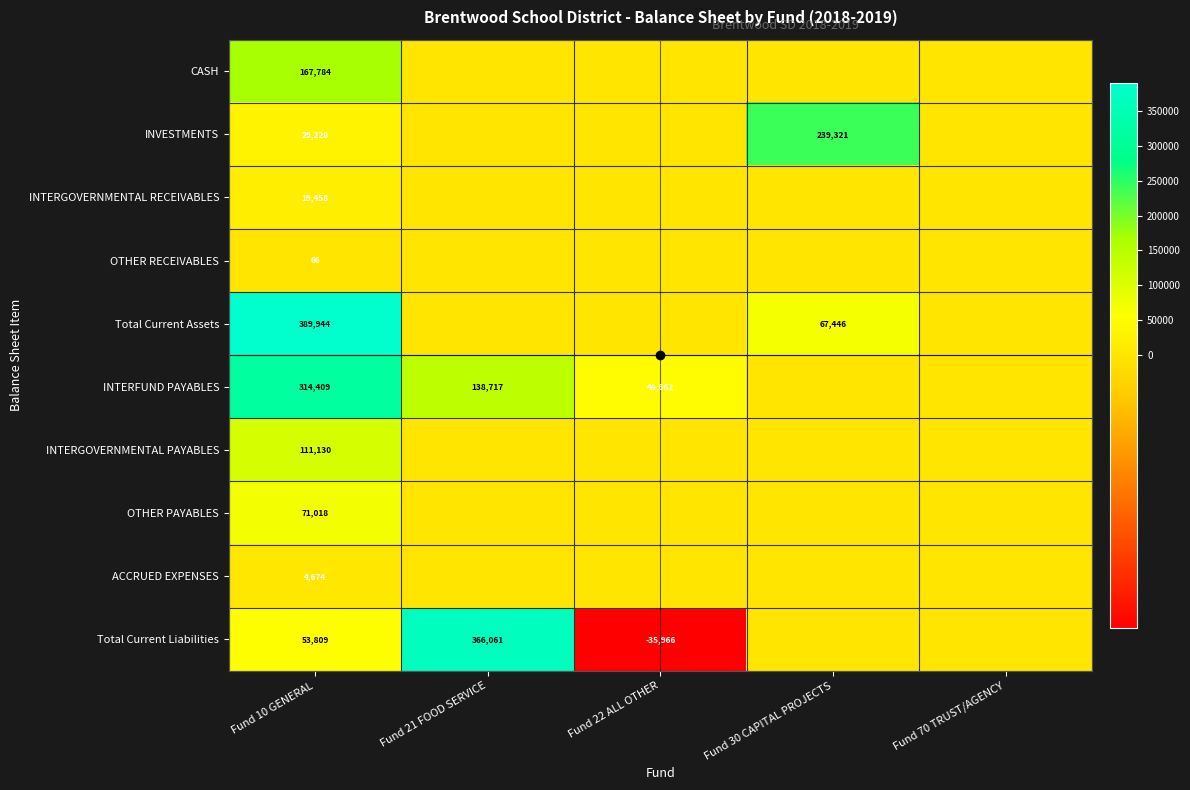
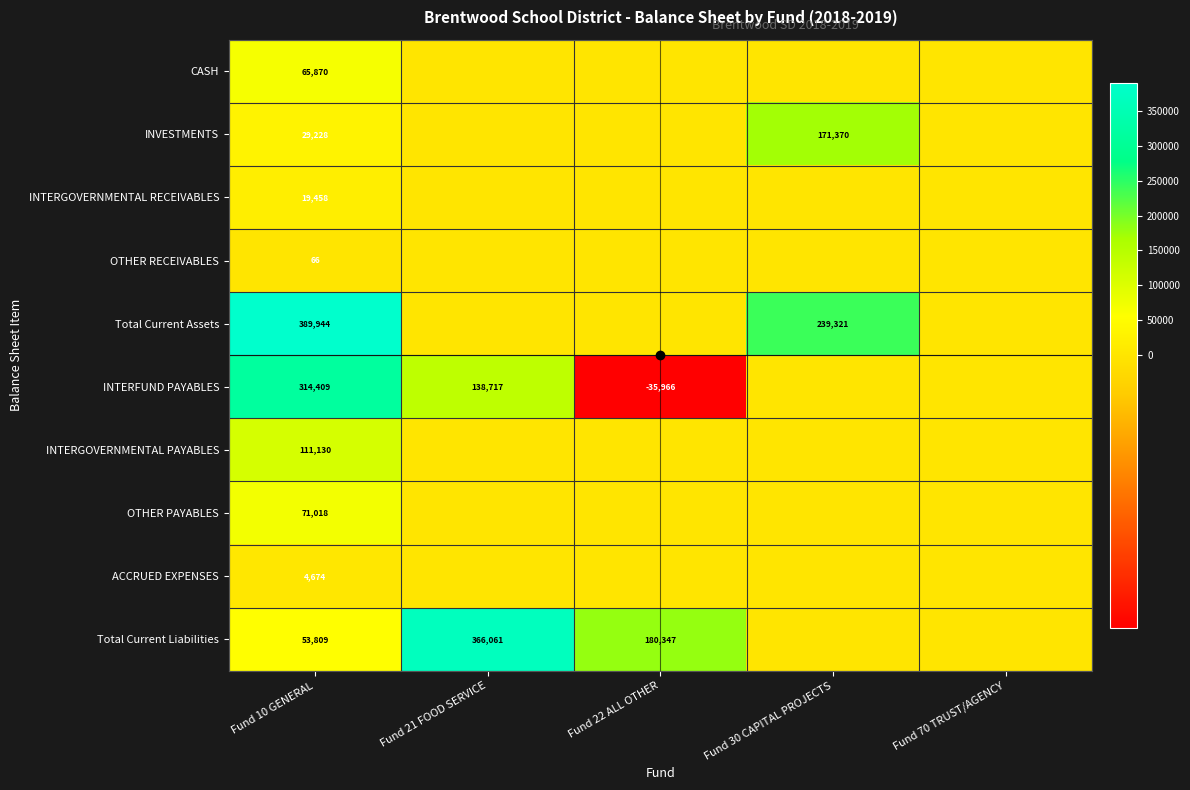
  {
    "CASH": {
-     "Fund 10 GENERAL": "167,784"
+     "Fund 10 GENERAL": "65,870"
    },
    "INVESTMENTS": {
      "Fund 10 GENERAL": "29,228",
-     "Fund 30 CAPITAL PROJECTS": "239,321"
+     "Fund 30 CAPITAL PROJECTS": "171,370"
    },
    "INTERGOVERNMENTAL RECEIVABLES": {
      "Fund 10 GENERAL": "19,458"
    },
    "OTHER RECEIVABLES": {
      "Fund 10 GENERAL": "66"
    },
    "Total Current Assets": {
      "Fund 10 GENERAL": "389,944",
-     "Fund 30 CAPITAL PROJECTS": "67,446"
+     "Fund 30 CAPITAL PROJECTS": "239,321"
    },
    "INTERFUND PAYABLES": {
      "Fund 10 GENERAL": "314,409",
      "Fund 21 FOOD SERVICE": "138,717",
-     "Fund 22 ALL OTHER": "48,662"
+     "Fund 22 ALL OTHER": "-35,966"
    },
    "INTERGOVERNMENTAL PAYABLES": {
      "Fund 10 GENERAL": "111,130"
    },
    "OTHER PAYABLES": {
      "Fund 10 GENERAL": "71,018"
    },
    "ACCRUED EXPENSES": {
      "Fund 10 GENERAL": "4,674"
    },
    "Total Current Liabilities": {
      "Fund 10 GENERAL": "53,809",
      "Fund 21 FOOD SERVICE": "366,061",
-     "Fund 22 ALL OTHER": "-35,966"
+     "Fund 22 ALL OTHER": "180,347"
    }
  }
